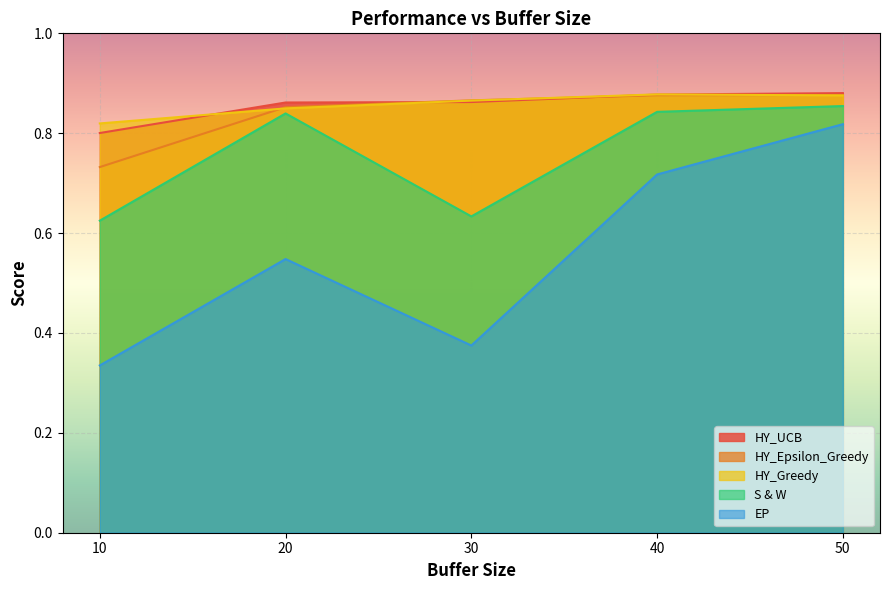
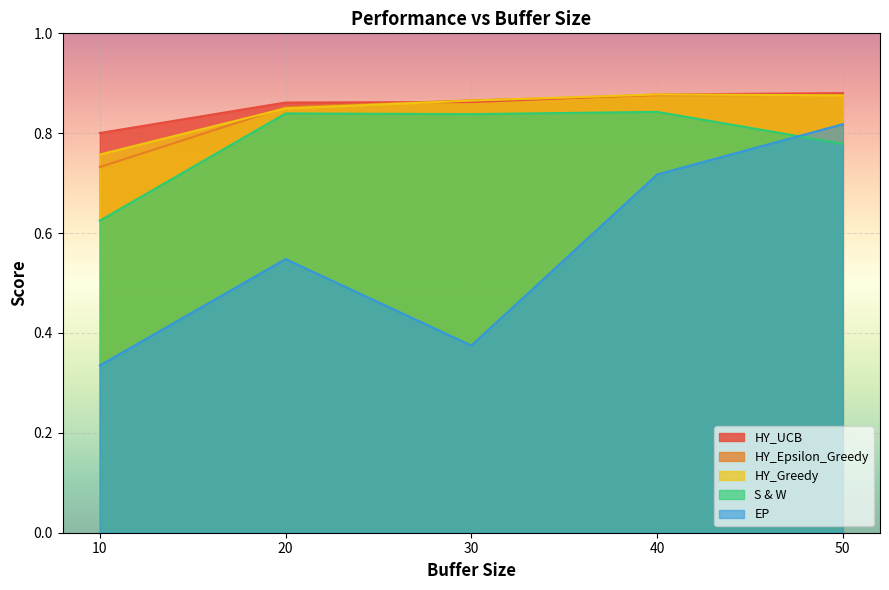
  {
    "HY_Greedy": {
-     "10": 0.82
+     "10": 0.76
    },
    "S & W": {
      "10": 0.62,
      "20": 0.84,
-     "30": 0.63,
+     "30": 0.84,
      "40": 0.84,
-     "50": 0.85
+     "50": 0.78
    },
    "EP": {
      "10": 0.34,
      "20": 0.55,
      "30": 0.37,
      "40": 0.72,
      "50": 0.82
    }
  }
